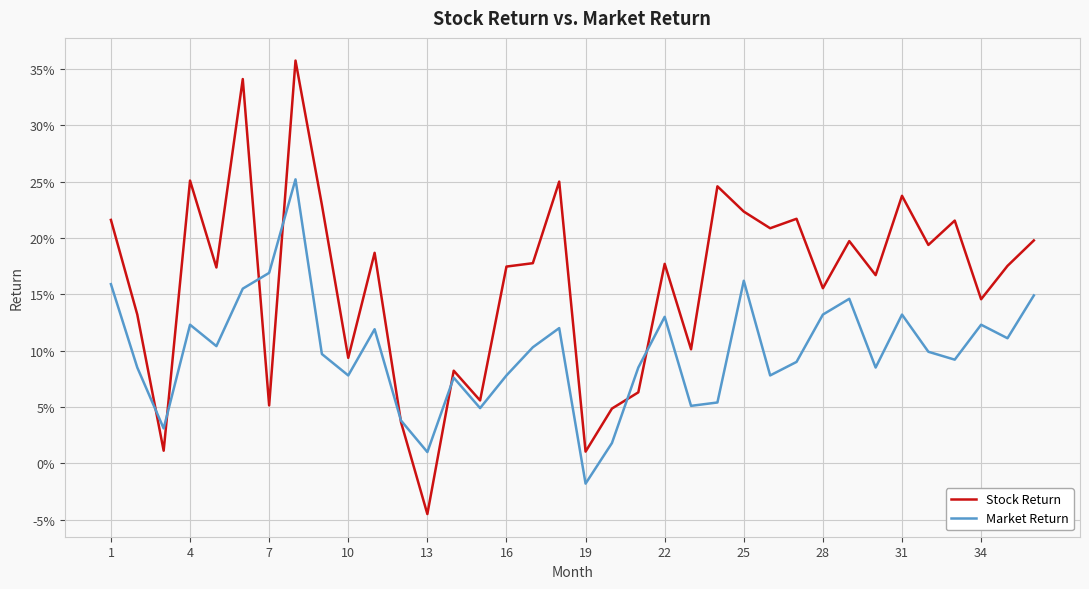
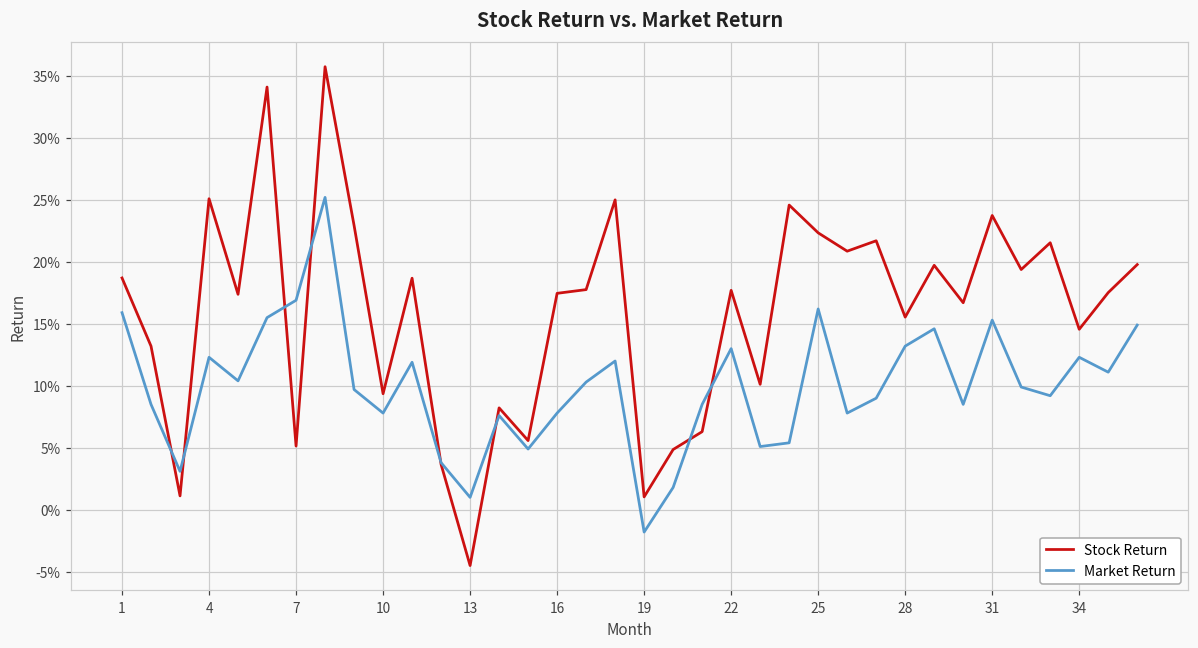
  {
    "Stock Return": {
-     "1": "21.6%",
+     "1": "18.7%",
      "4": "25.1%",
      "7": "5.1%",
      "10": "9.4%",
      "13": "-4.5%",
      "16": "17.5%",
      "19": "1.0%",
      "22": "17.7%",
      "25": "22.3%",
      "28": "15.5%",
      "31": "23.7%",
      "34": "14.6%"
    },
    "Market Return": {
      "1": "15.9%",
      "4": "12.3%",
      "7": "16.9%",
      "10": "7.8%",
      "13": "1.0%",
      "16": "7.8%",
      "19": "-1.8%",
      "22": "13.0%",
      "25": "16.2%",
      "28": "13.2%",
-     "31": "13.2%",
+     "31": "15.3%",
      "34": "12.3%"
    }
  }
